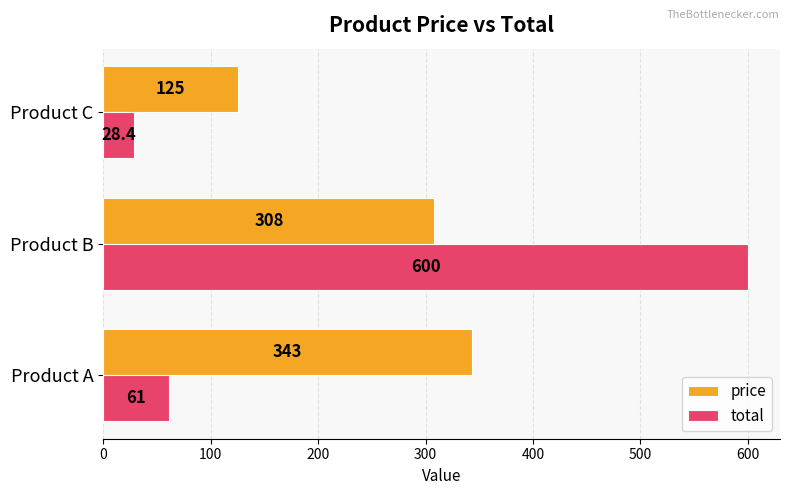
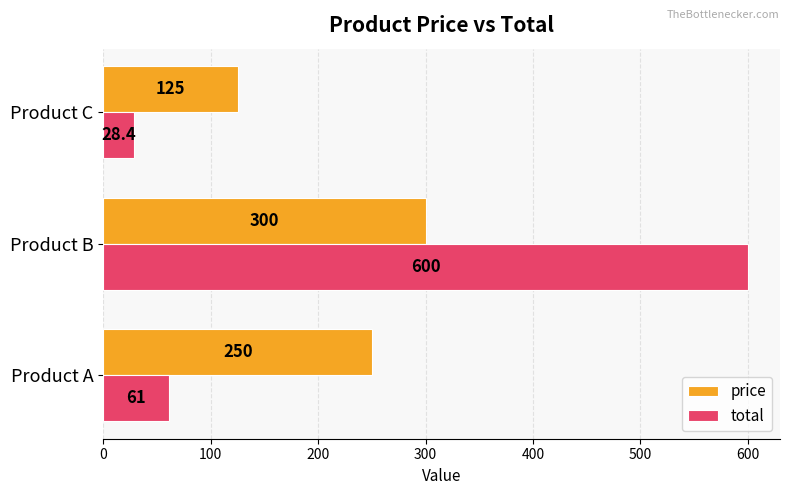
  {
    "price": {
      "Product C": 125,
-     "Product B": 308,
-     "Product A": 343
+     "Product B": 300,
+     "Product A": 250
    },
    "total": {
      "Product C": 28.4,
      "Product B": 600,
      "Product A": 61
    }
  }
